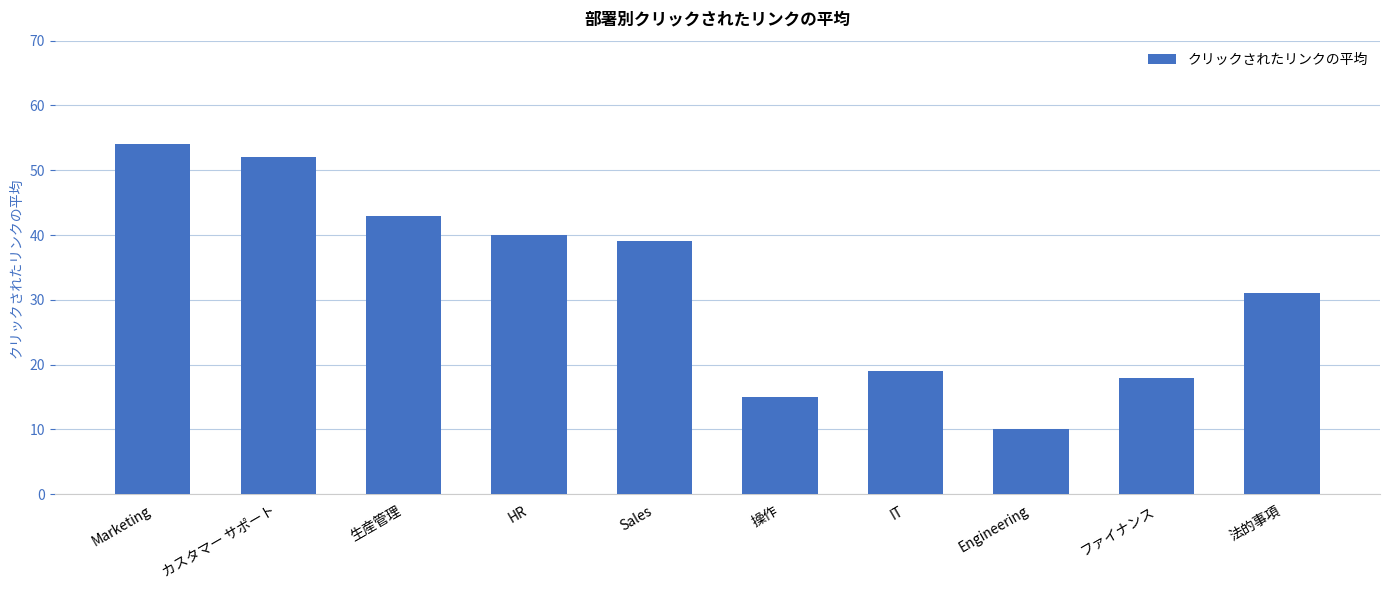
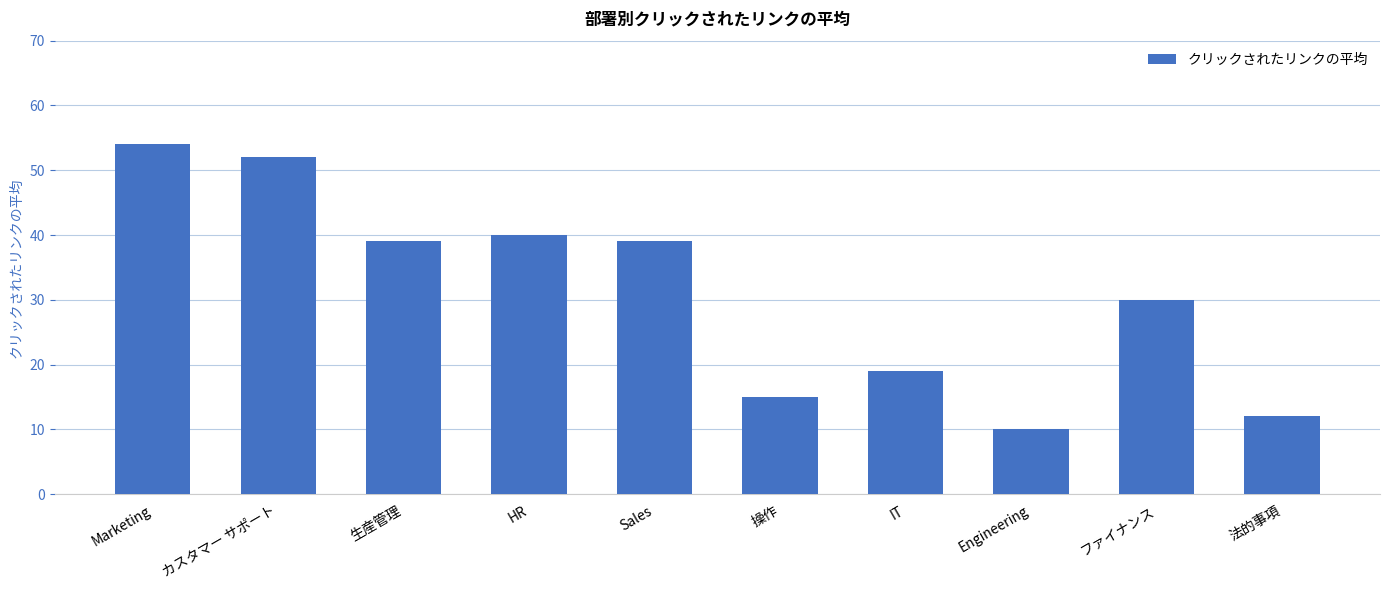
  {
    "Marketing": 54,
    "カスタマー サポート": 52,
-   "生産管理": 43,
+   "生産管理": 39,
    "HR": 40,
    "Sales": 39,
    "操作": 15,
    "IT": 19,
    "Engineering": 10,
-   "ファイナンス": 18,
-   "法的事項": 31
+   "ファイナンス": 30,
+   "法的事項": 12
  }
